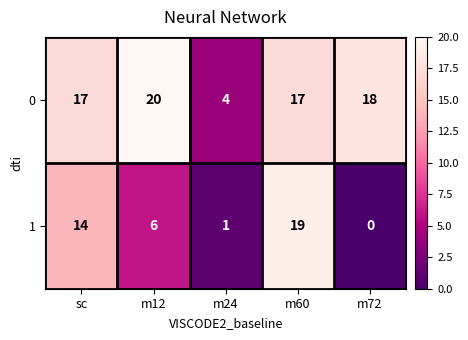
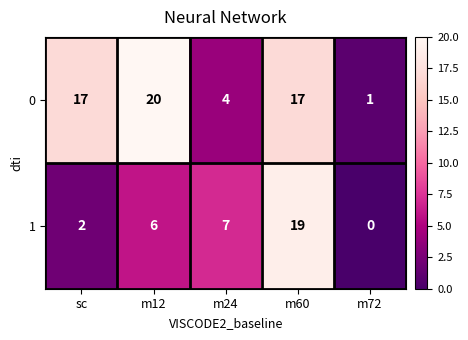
  {
    "0": {
      "sc": 17,
      "m12": 20,
      "m24": 4,
      "m60": 17,
-     "m72": 18
+     "m72": 1
    },
    "1": {
-     "sc": 14,
+     "sc": 2,
      "m12": 6,
-     "m24": 1,
+     "m24": 7,
      "m60": 19,
      "m72": 0
    }
  }
